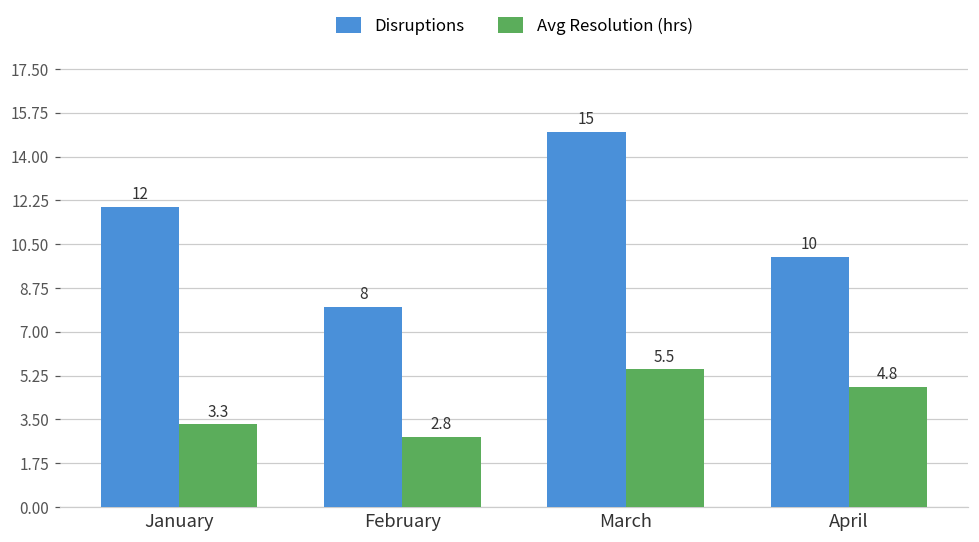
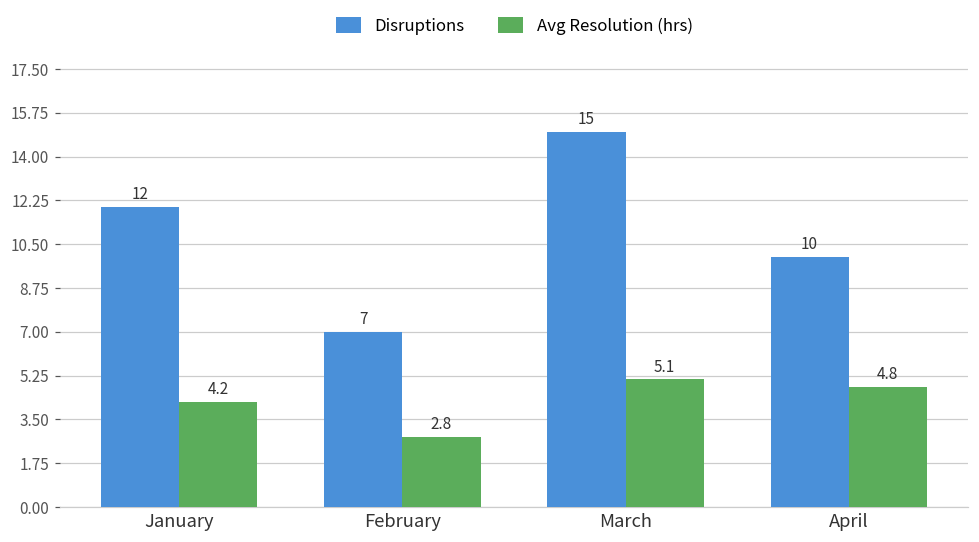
  {
    "Disruptions": {
      "January": 12,
-     "February": 8,
+     "February": 7,
      "March": 15,
      "April": 10
    },
    "Avg Resolution (hrs)": {
-     "January": 3.3,
+     "January": 4.2,
      "February": 2.8,
-     "March": 5.5,
+     "March": 5.1,
      "April": 4.8
    }
  }
